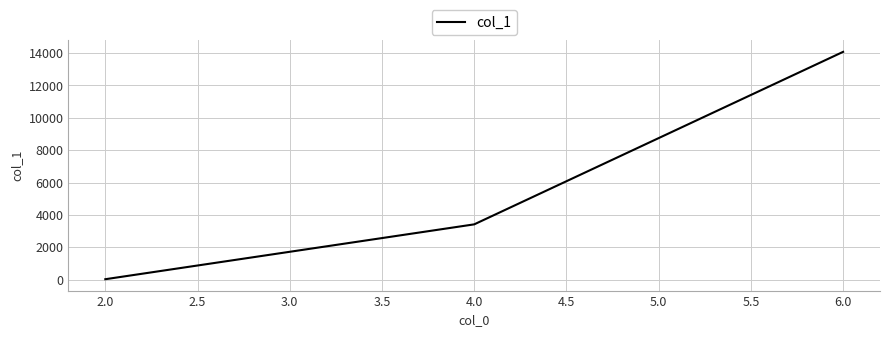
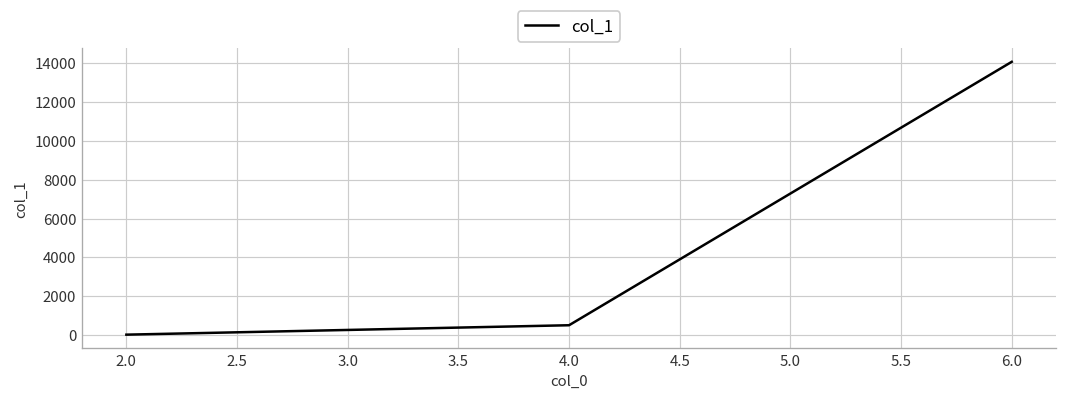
  {
    "2.0": 0,
-   "4.0": 3400,
+   "4.0": 500,
    "6.0": 14100
  }
